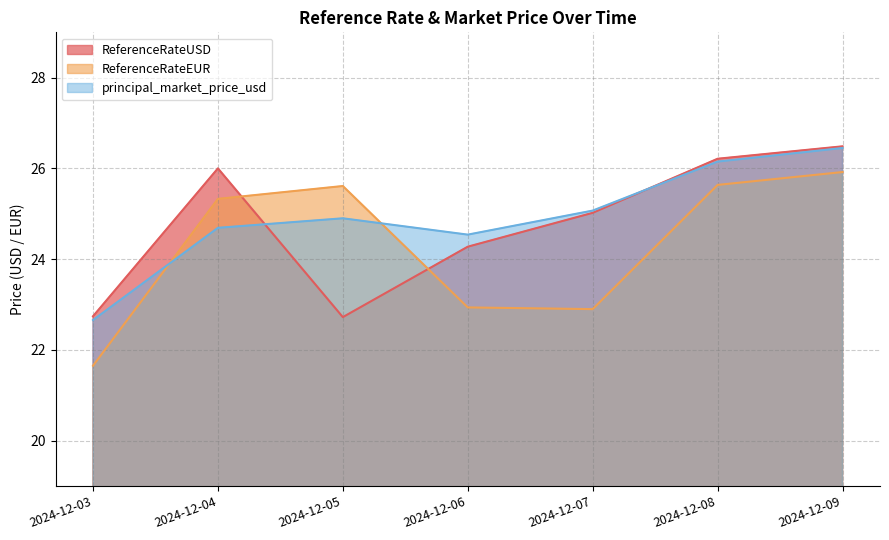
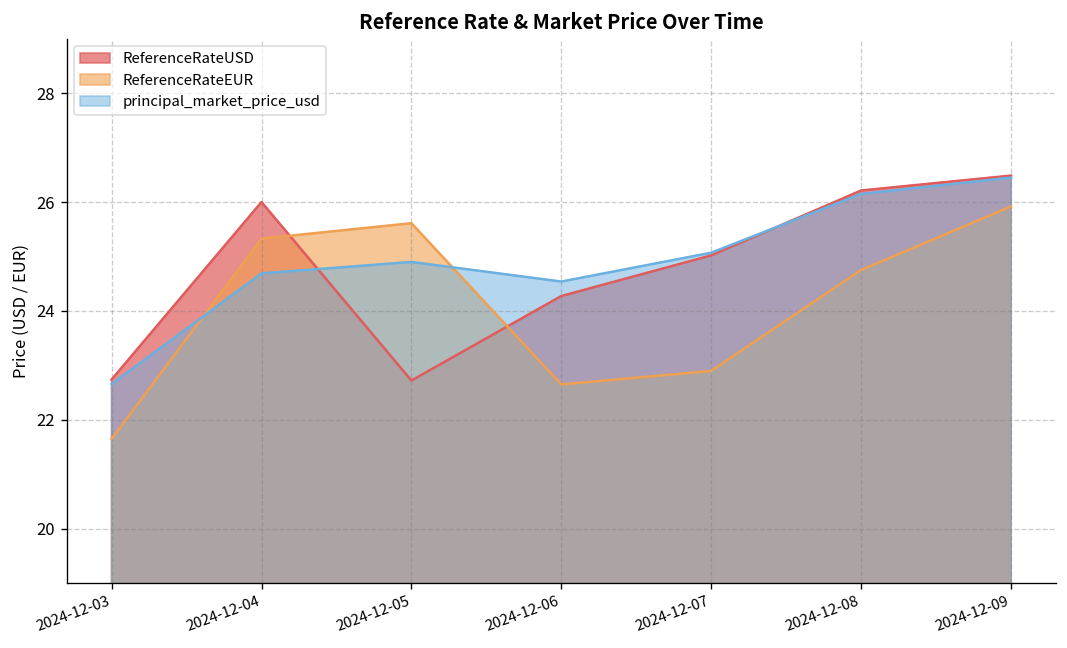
  {
    "ReferenceRateUSD": {
      "2024-12-03": 22.7,
      "2024-12-04": 26.0,
      "2024-12-05": 22.7,
      "2024-12-06": 24.3,
      "2024-12-08": 26.2
    },
    "ReferenceRateEUR": {
      "2024-12-03": 21.6,
      "2024-12-04": 25.3,
      "2024-12-05": 25.6,
-     "2024-12-06": 22.9,
+     "2024-12-06": 22.6,
      "2024-12-07": 22.9,
-     "2024-12-08": 25.6,
+     "2024-12-08": 24.8,
      "2024-12-09": 25.9
    },
    "principal_market_price_usd": {
      "2024-12-03": 22.7,
      "2024-12-04": 24.7,
      "2024-12-05": 24.9,
      "2024-12-06": 24.5,
      "2024-12-08": 26.2
    }
  }
